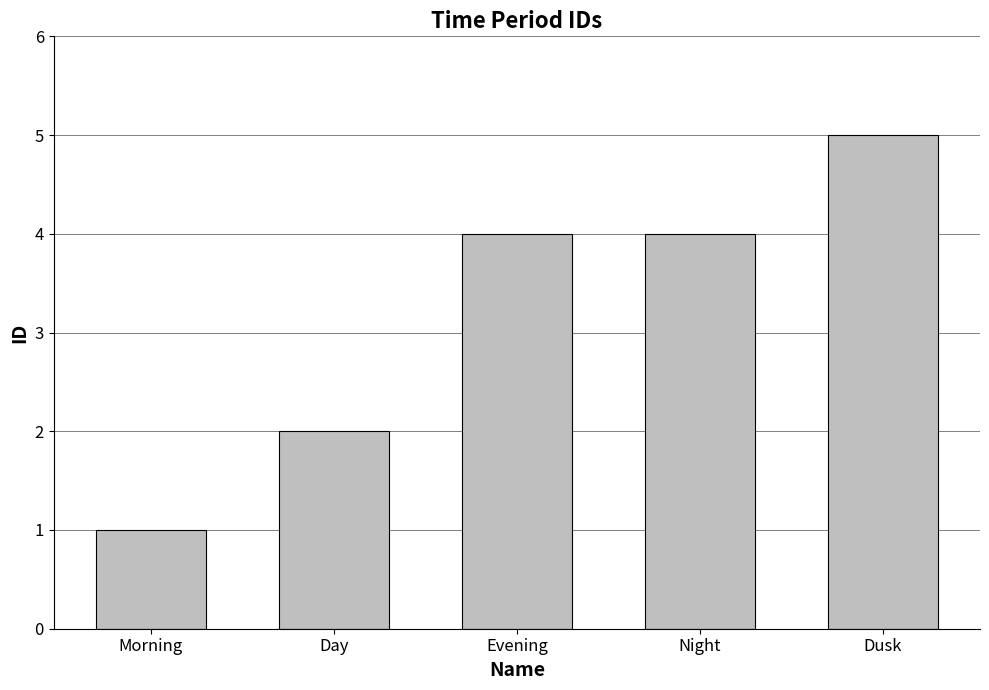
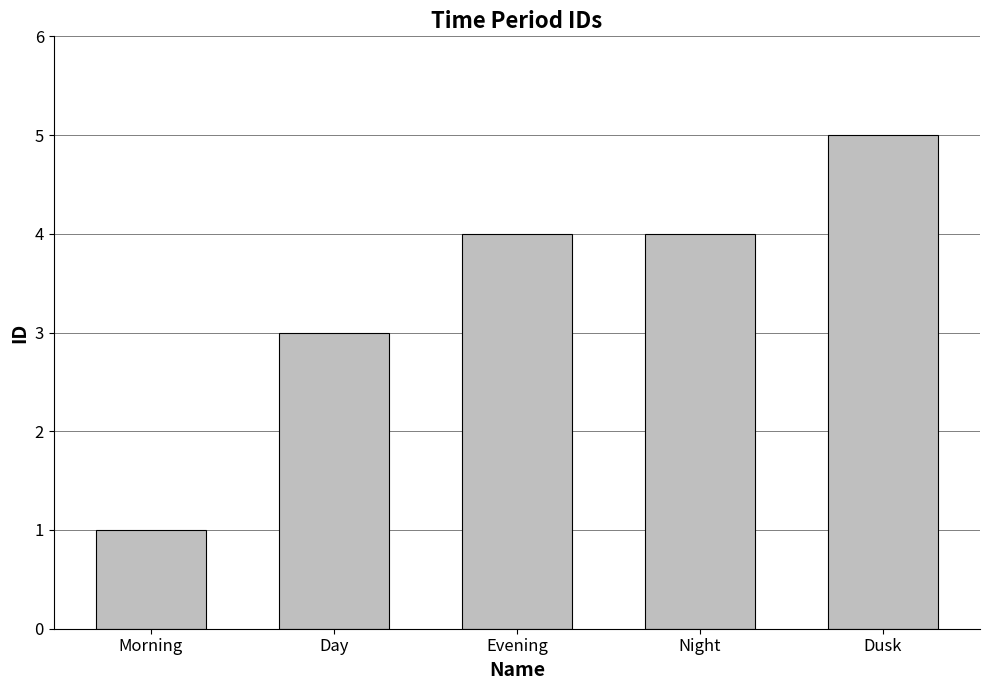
  {
    "Morning": 1,
-   "Day": 2,
+   "Day": 3,
    "Evening": 4,
    "Night": 4,
    "Dusk": 5
  }
